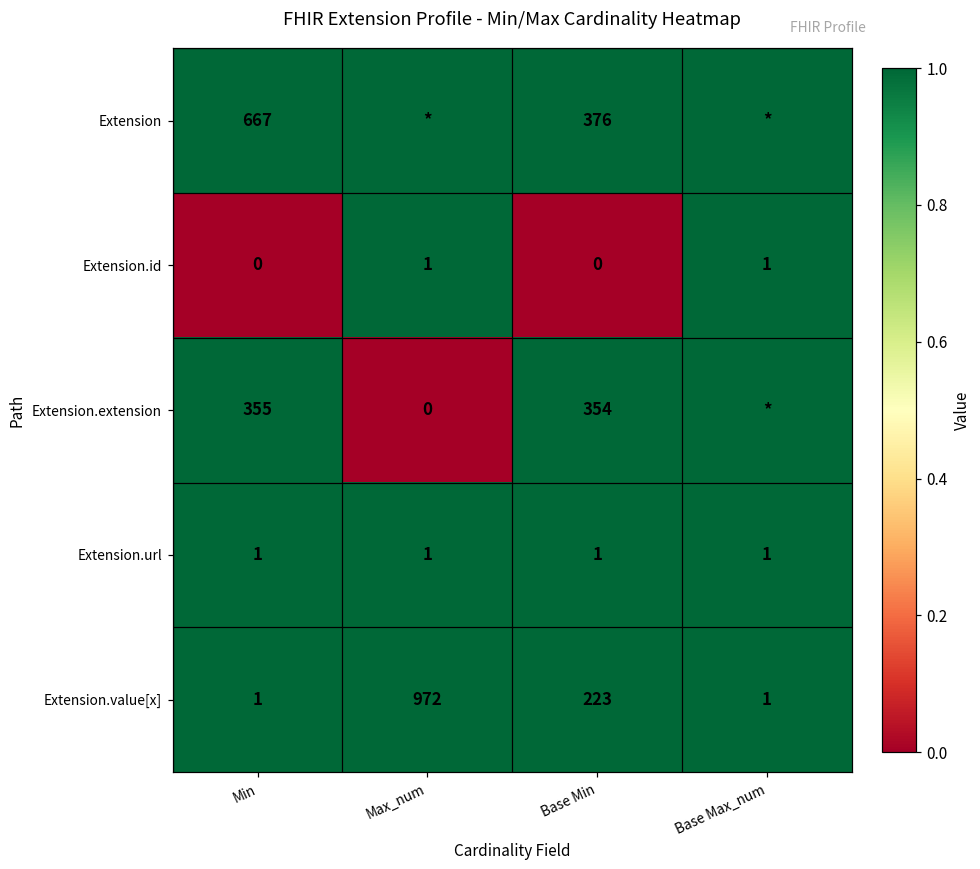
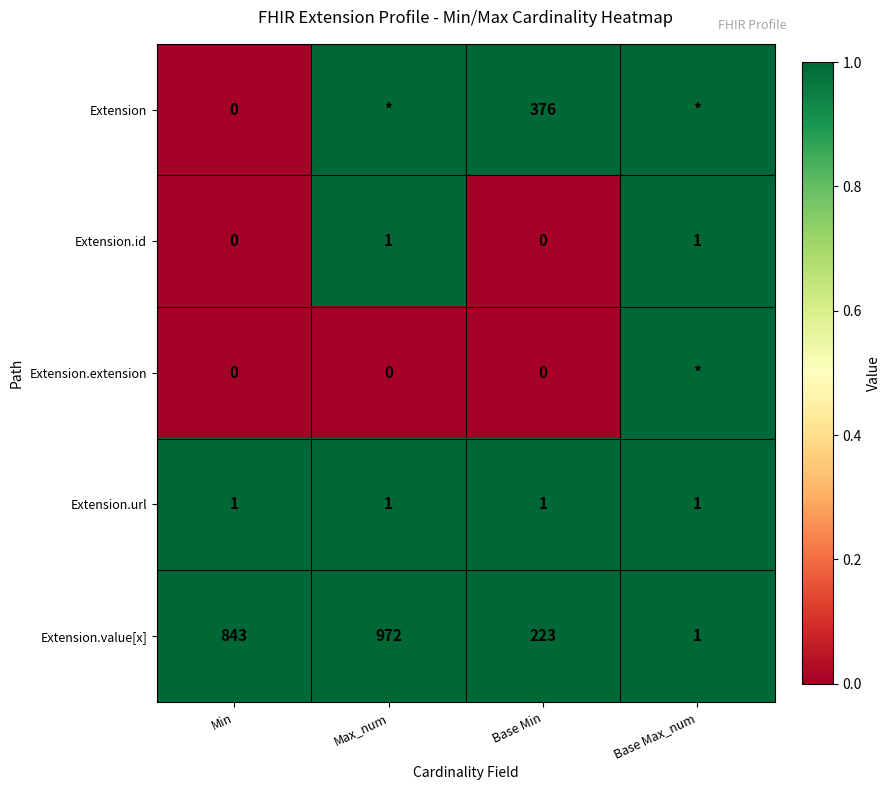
  {
    "Extension": {
-     "Min": 667,
+     "Min": 0,
      "Base Min": 376
    },
    "Extension.id": {
      "Min": 0,
      "Max_num": 1,
      "Base Min": 0,
      "Base Max_num": 1
    },
    "Extension.extension": {
-     "Min": 355,
+     "Min": 0,
      "Max_num": 0,
-     "Base Min": 354
+     "Base Min": 0
    },
    "Extension.url": {
      "Min": 1,
      "Max_num": 1,
      "Base Min": 1,
      "Base Max_num": 1
    },
    "Extension.value[x]": {
-     "Min": 1,
+     "Min": 843,
      "Max_num": 972,
      "Base Min": 223,
      "Base Max_num": 1
    }
  }
